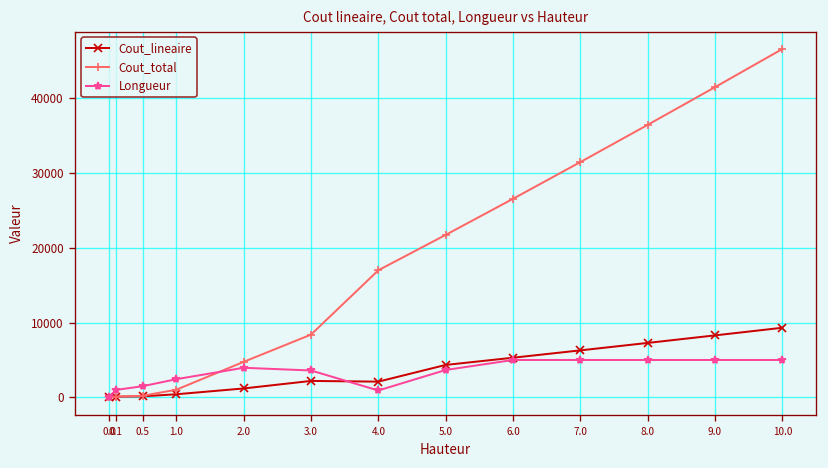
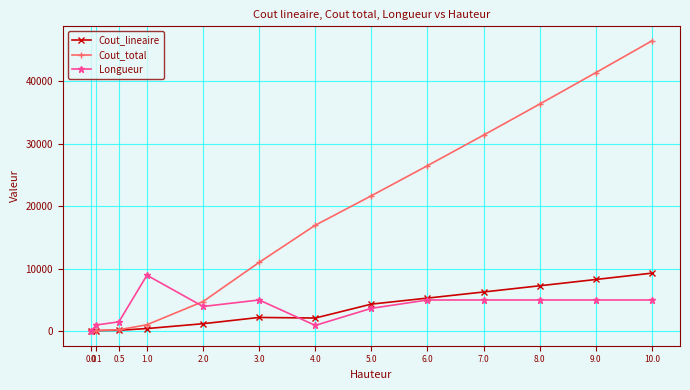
  {
    "Cout_lineaire": {
      "1.0": 0,
      "2.0": 1000,
      "3.0": 2000,
      "4.0": 2000,
      "5.0": 4000,
      "7.0": 6000,
      "8.0": 7000,
      "9.0": 8000,
      "10.0": 9000
    },
    "Cout_total": {
      "1.0": 1000,
      "2.0": 5000,
-     "3.0": 8000,
+     "3.0": 11000,
      "4.0": 17000,
      "5.0": 22000,
      "6.0": 27000,
      "7.0": 31000,
      "8.0": 36000,
      "9.0": 41000,
      "10.0": 46000
    },
    "Longueur": {
      "0.5": 2000,
-     "1.0": 2000,
+     "1.0": 9000,
      "2.0": 4000,
-     "3.0": 4000,
+     "3.0": 5000,
      "4.0": 1000,
      "5.0": 4000,
      "7.0": 5000,
      "8.0": 5000,
      "9.0": 5000,
      "10.0": 5000
    }
  }
